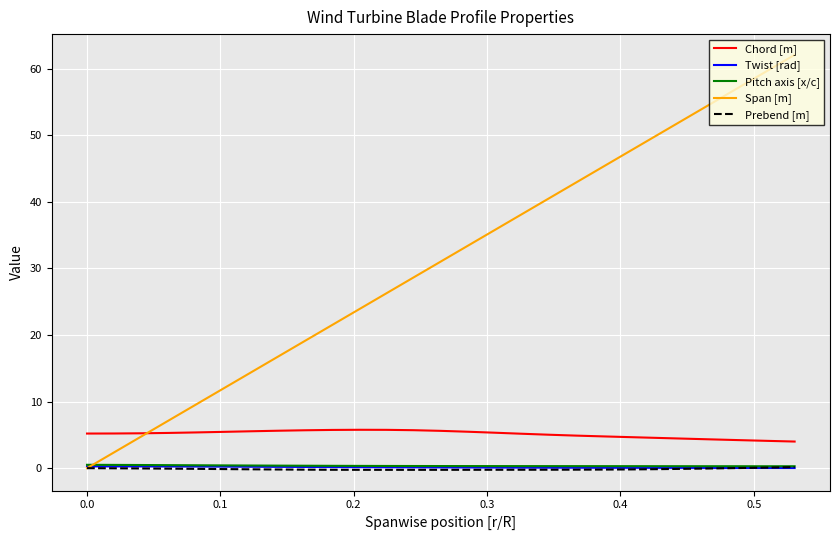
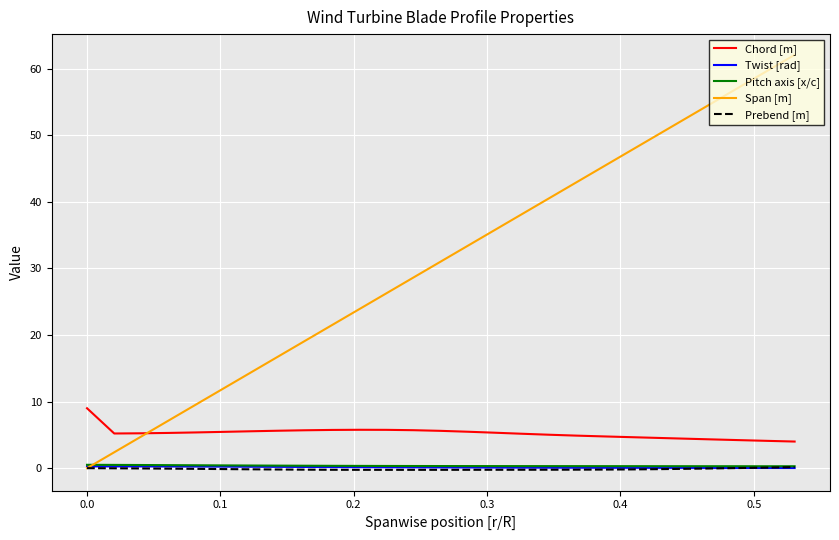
  {
    "Chord [m]": {
-     "0.0": 5
+     "0.0": 9
    }
  }
